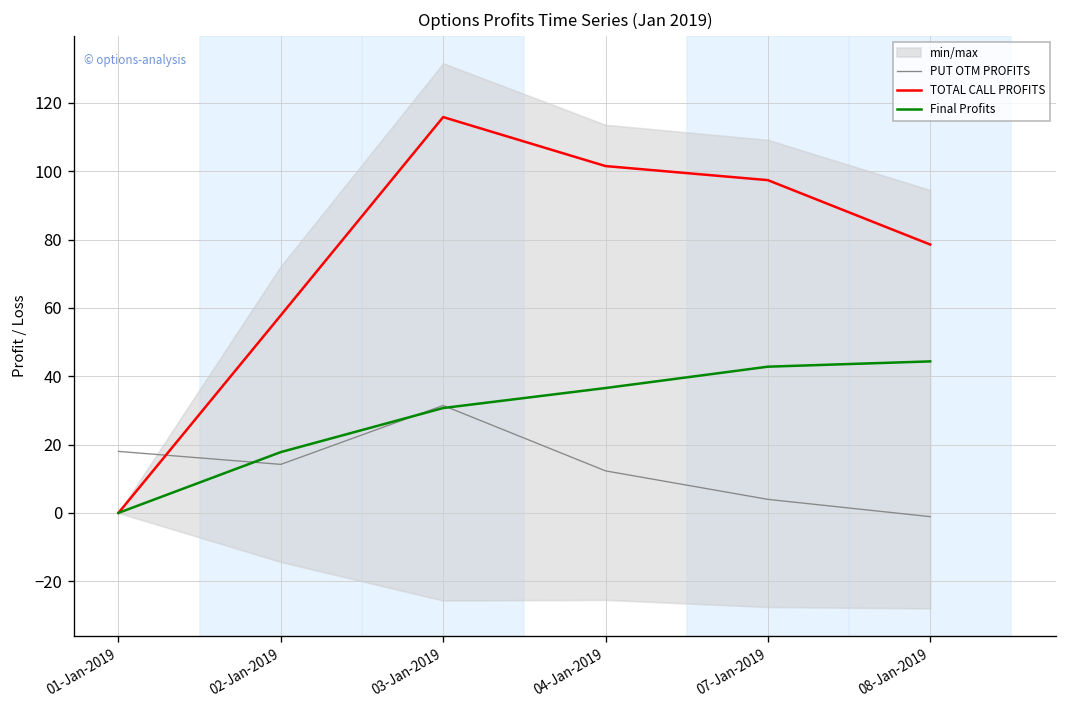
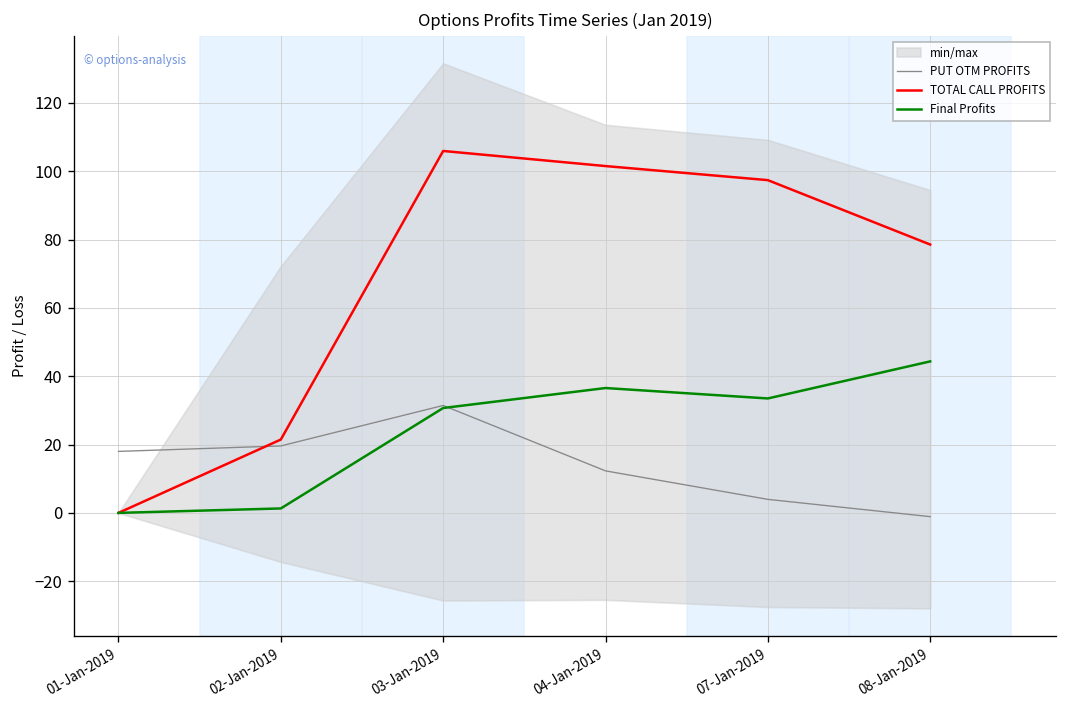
  {
    "PUT OTM PROFITS": {
      "01-Jan-2019": 18,
-     "02-Jan-2019": 14,
+     "02-Jan-2019": 20,
      "04-Jan-2019": 12,
      "07-Jan-2019": 4,
      "08-Jan-2019": -1
    },
    "TOTAL CALL PROFITS": {
-     "02-Jan-2019": 58,
-     "03-Jan-2019": 116,
+     "02-Jan-2019": 21,
+     "03-Jan-2019": 106,
      "04-Jan-2019": 102,
      "07-Jan-2019": 97,
      "08-Jan-2019": 79
    },
    "Final Profits": {
-     "02-Jan-2019": 18,
+     "02-Jan-2019": 1,
      "04-Jan-2019": 37,
-     "07-Jan-2019": 43,
+     "07-Jan-2019": 34,
      "08-Jan-2019": 44
    }
  }
